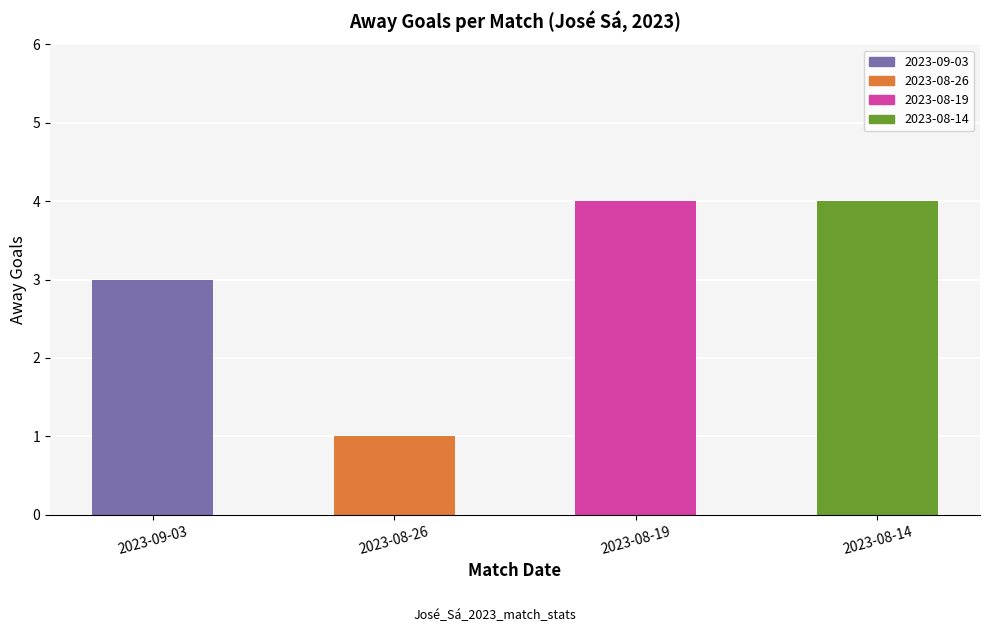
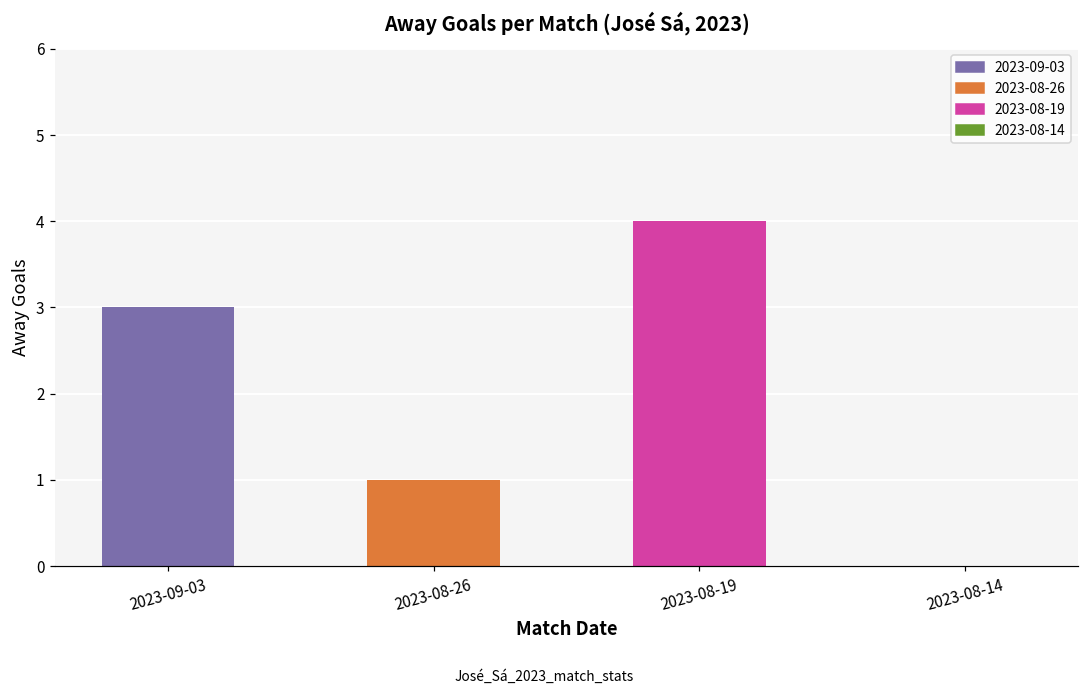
  {
    "2023-09-03": 3,
    "2023-08-26": 1,
    "2023-08-19": 4,
-   "2023-08-14": 4
+   "2023-08-14": 0
  }
